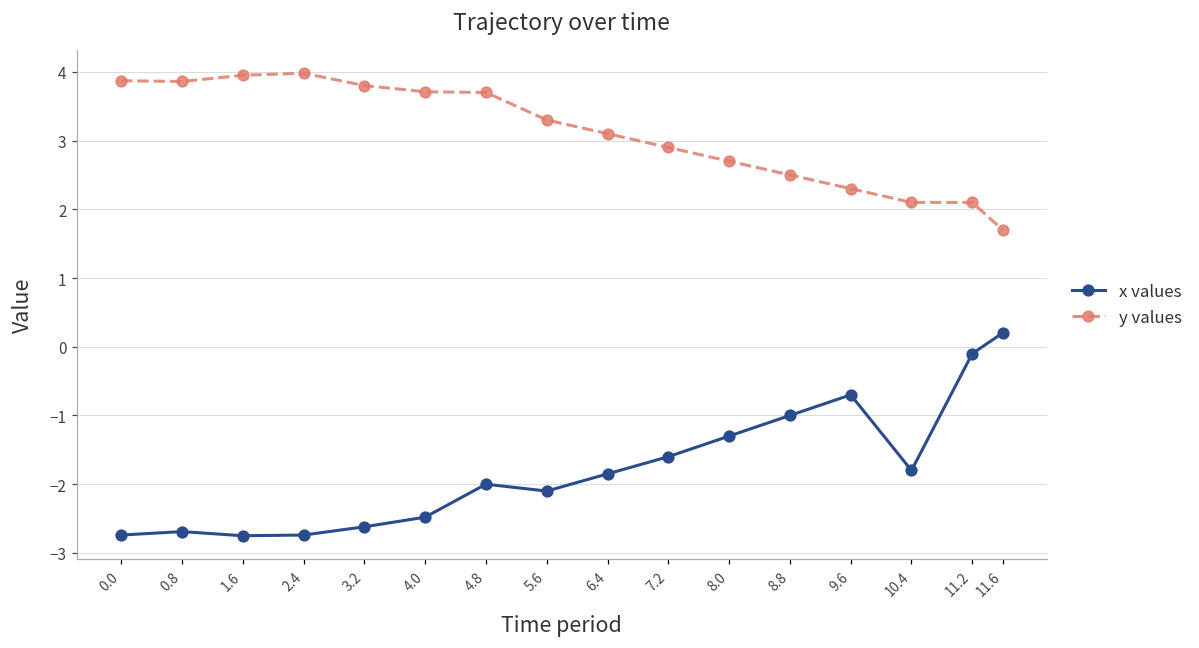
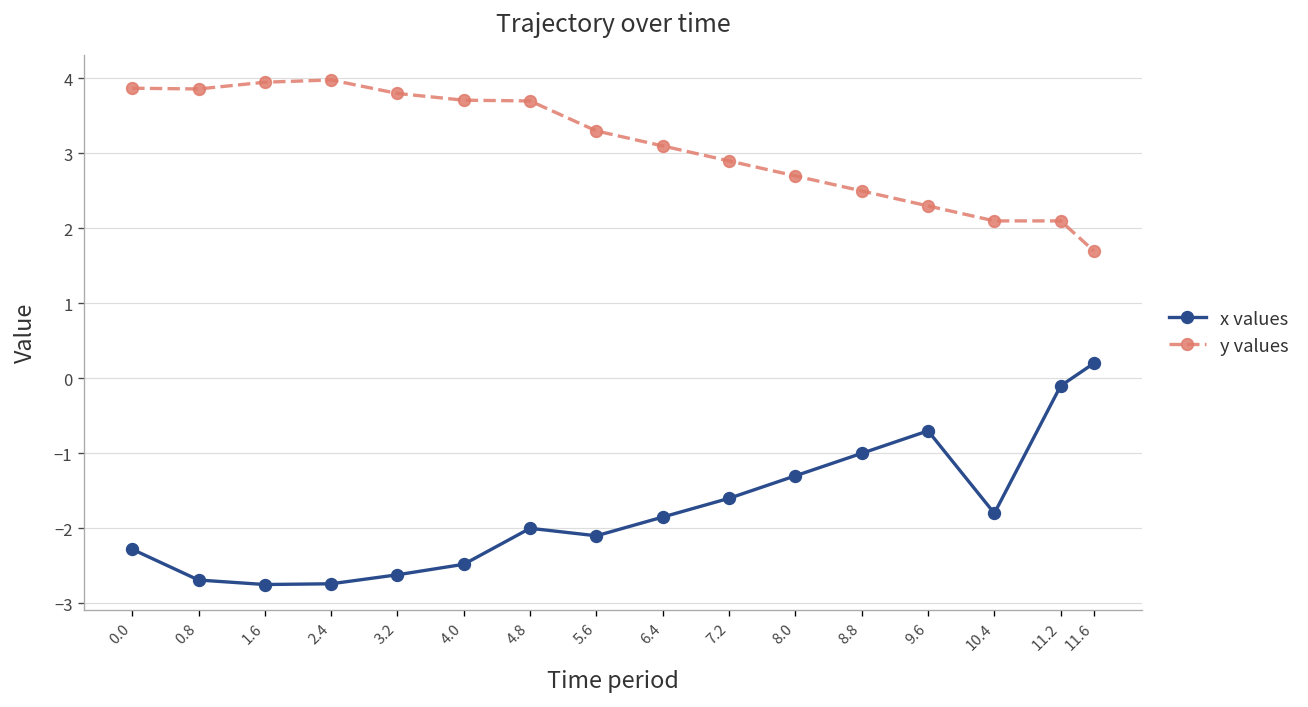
  {
    "x values": {
-     "0.0": -2.7,
+     "0.0": -2.3,
      "0.8": -2.7,
      "1.6": -2.8,
      "2.4": -2.7,
      "3.2": -2.6,
      "4.0": -2.5,
      "4.8": -2.0,
      "5.6": -2.1,
      "6.4": -1.9,
      "7.2": -1.6,
      "8.0": -1.3,
      "8.8": -1.0,
      "9.6": -0.7,
      "10.4": -1.8,
      "11.2": -0.1,
      "11.6": 0.2
    },
    "y values": {
      "0.0": 3.9,
      "0.8": 3.9,
      "1.6": 4.0,
      "2.4": 4.0,
      "3.2": 3.8,
      "4.0": 3.7,
      "4.8": 3.7,
      "5.6": 3.3,
      "6.4": 3.1,
      "7.2": 2.9,
      "8.0": 2.7,
      "8.8": 2.5,
      "9.6": 2.3,
      "10.4": 2.1,
      "11.2": 2.1,
      "11.6": 1.7
    }
  }
